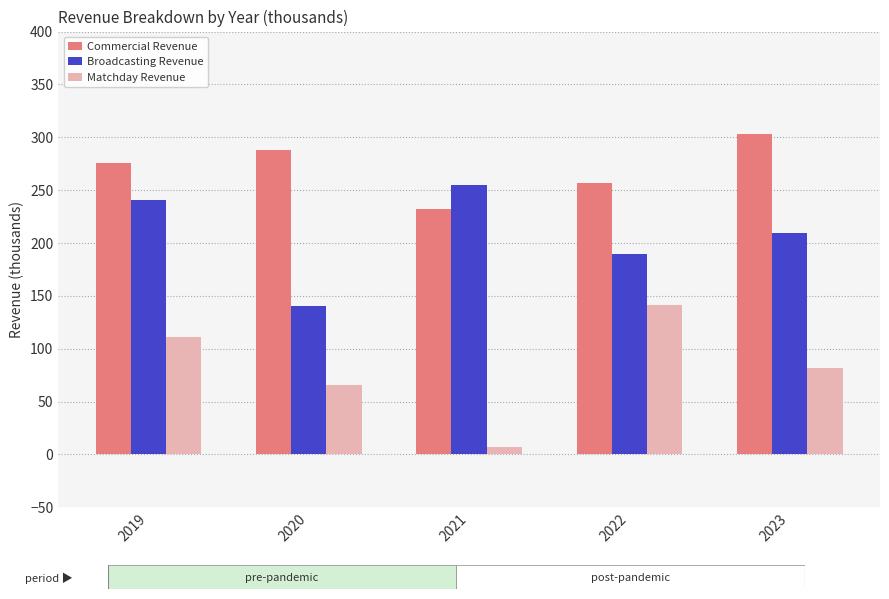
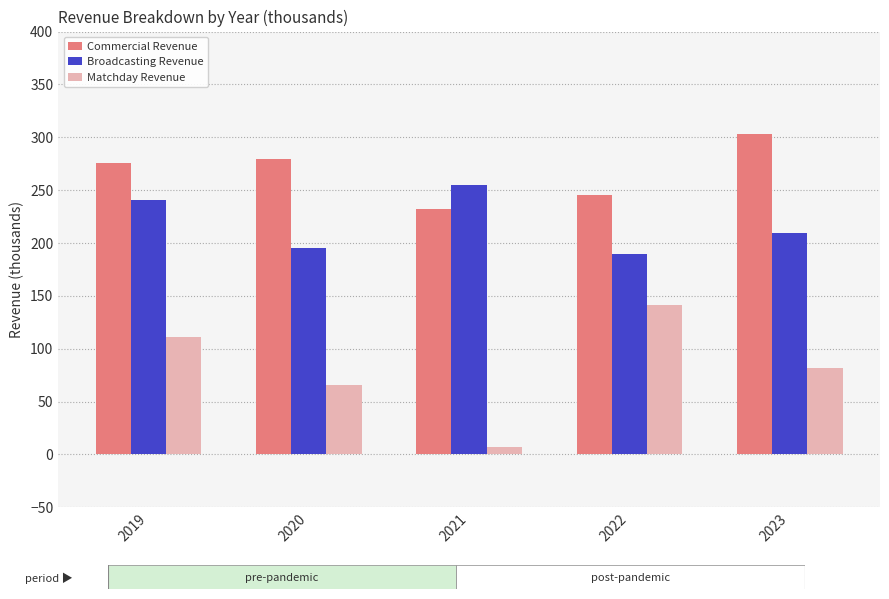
  {
    "Commercial Revenue": {
      "2019": 276,
-     "2020": 288,
+     "2020": 279,
      "2021": 232,
-     "2022": 257,
+     "2022": 245,
      "2023": 303
    },
    "Broadcasting Revenue": {
      "2019": 241,
-     "2020": 140,
+     "2020": 195,
      "2021": 255,
      "2022": 190,
      "2023": 209
    },
    "Matchday Revenue": {
      "2019": 111,
      "2020": 66,
      "2021": 7,
      "2022": 141,
      "2023": 82
    }
  }
